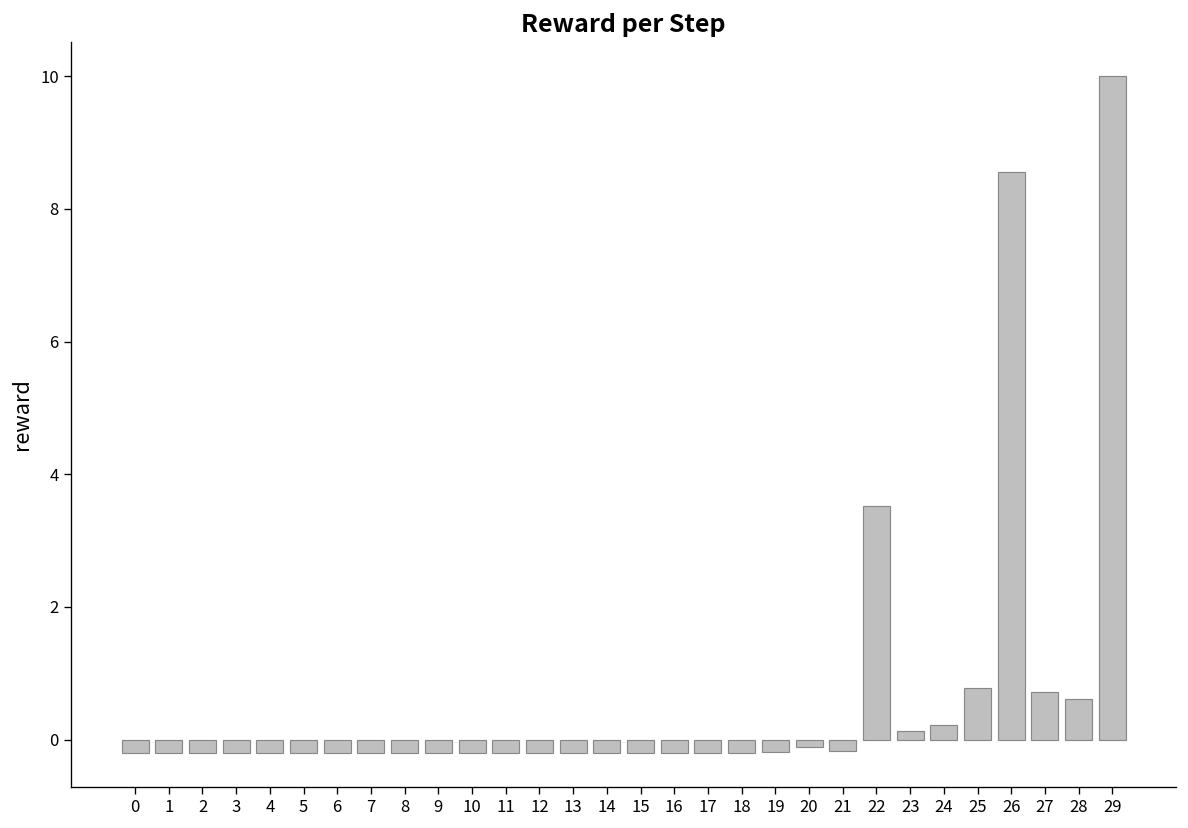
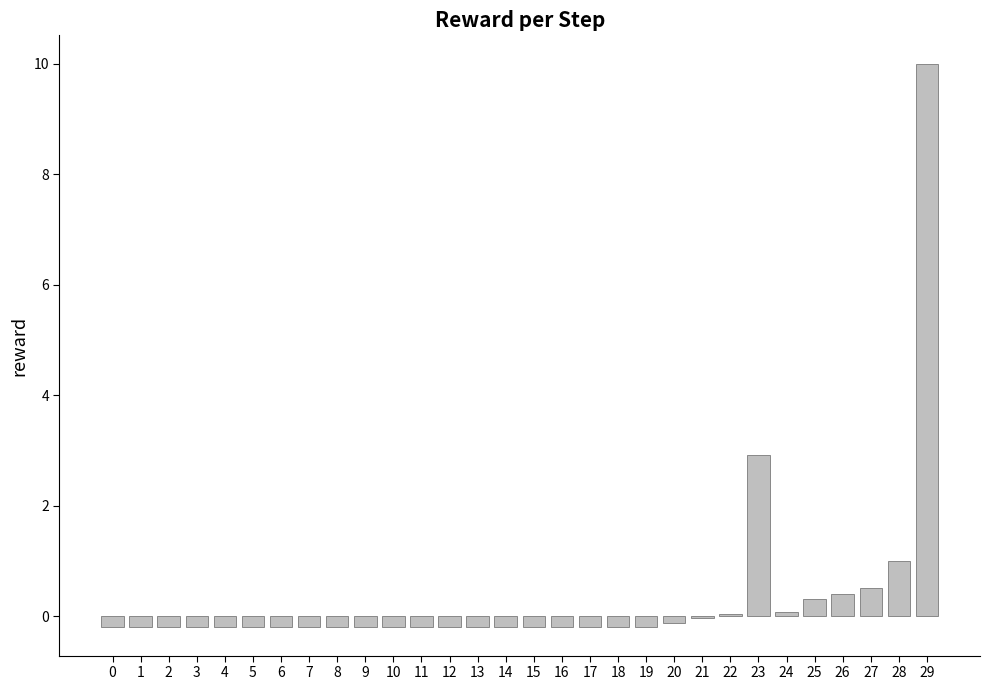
  {
    "0": -0.2,
    "1": -0.2,
    "2": -0.2,
    "3": -0.2,
    "4": -0.2,
    "5": -0.2,
    "6": -0.2,
    "7": -0.2,
    "8": -0.2,
    "9": -0.2,
    "10": -0.2,
    "11": -0.2,
    "12": -0.2,
    "13": -0.2,
    "14": -0.2,
    "15": -0.2,
    "16": -0.2,
    "17": -0.2,
    "18": -0.2,
    "19": -0.2,
    "20": -0.1,
-   "21": -0.2,
-   "22": 3.5,
-   "23": 0.1,
-   "24": 0.2,
-   "25": 0.8,
-   "26": 8.6,
-   "27": 0.7,
-   "28": 0.6,
+   "21": 0.0,
+   "22": 0.0,
+   "23": 2.9,
+   "24": 0.1,
+   "25": 0.3,
+   "26": 0.4,
+   "27": 0.5,
+   "28": 1.0,
    "29": 10.0
  }
